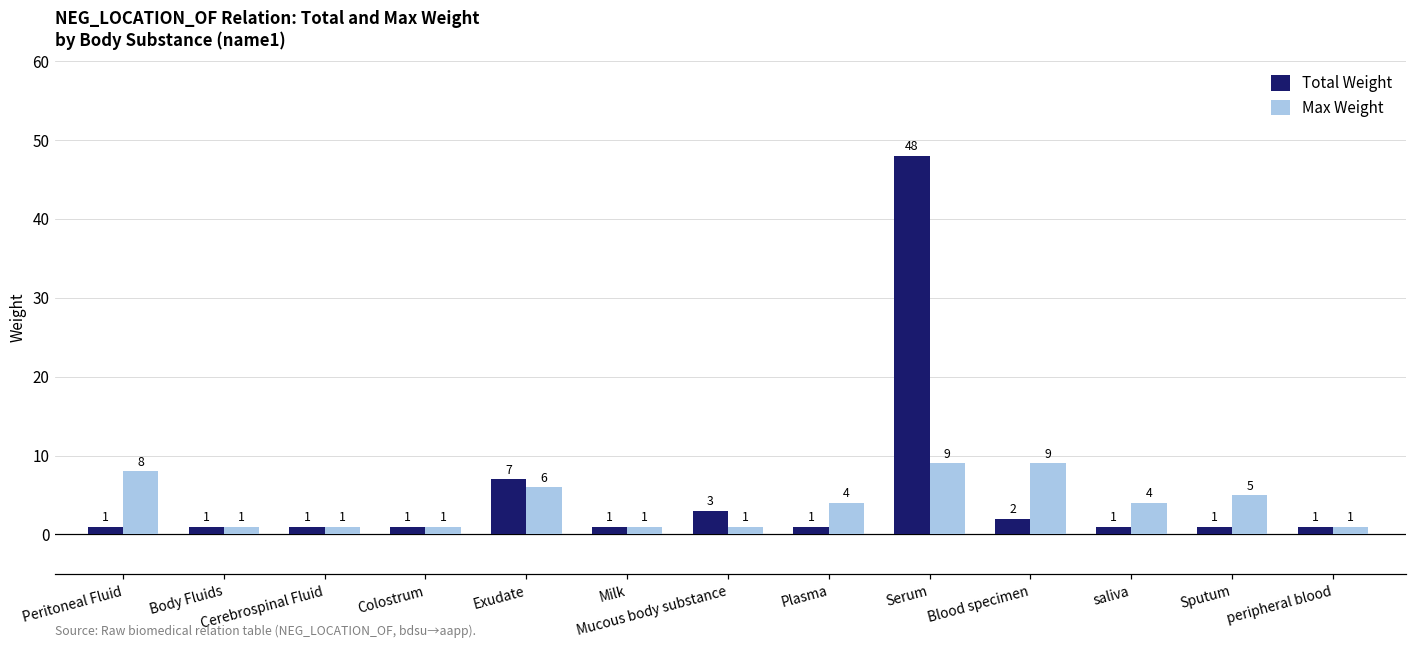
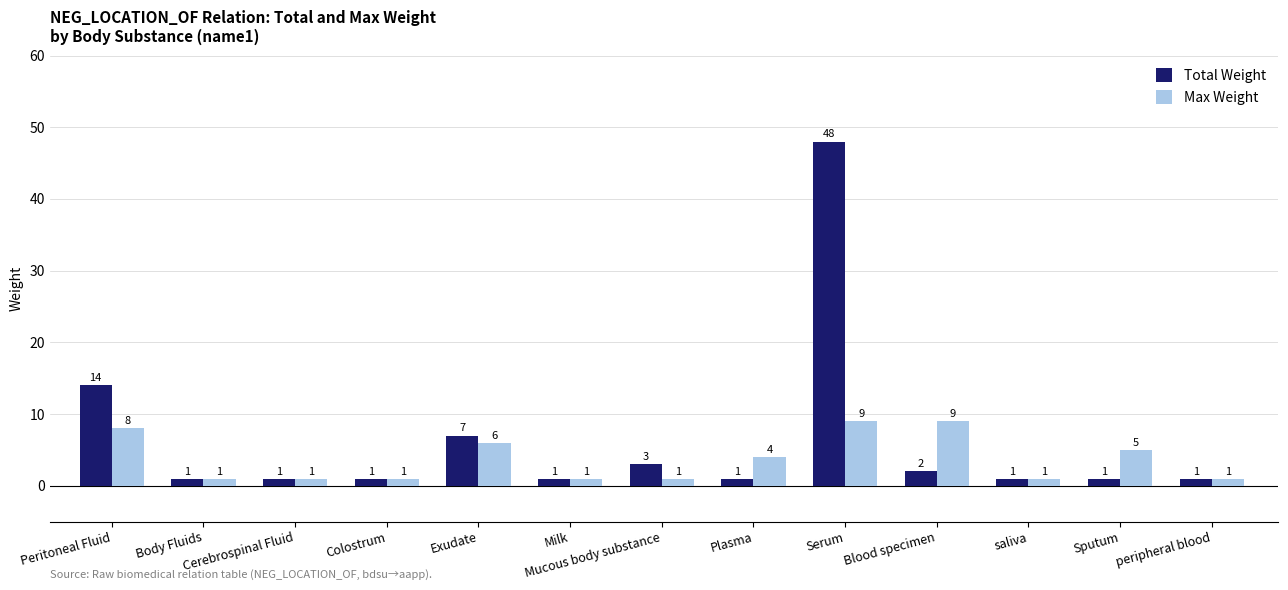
  {
    "Total Weight": {
-     "Peritoneal Fluid": 1,
+     "Peritoneal Fluid": 14,
      "Body Fluids": 1,
      "Cerebrospinal Fluid": 1,
      "Colostrum": 1,
      "Exudate": 7,
      "Milk": 1,
      "Mucous body substance": 3,
      "Plasma": 1,
      "Serum": 48,
      "Blood specimen": 2,
      "saliva": 1,
      "Sputum": 1,
      "peripheral blood": 1
    },
    "Max Weight": {
      "Peritoneal Fluid": 8,
      "Body Fluids": 1,
      "Cerebrospinal Fluid": 1,
      "Colostrum": 1,
      "Exudate": 6,
      "Milk": 1,
      "Mucous body substance": 1,
      "Plasma": 4,
      "Serum": 9,
      "Blood specimen": 9,
-     "saliva": 4,
+     "saliva": 1,
      "Sputum": 5,
      "peripheral blood": 1
    }
  }
